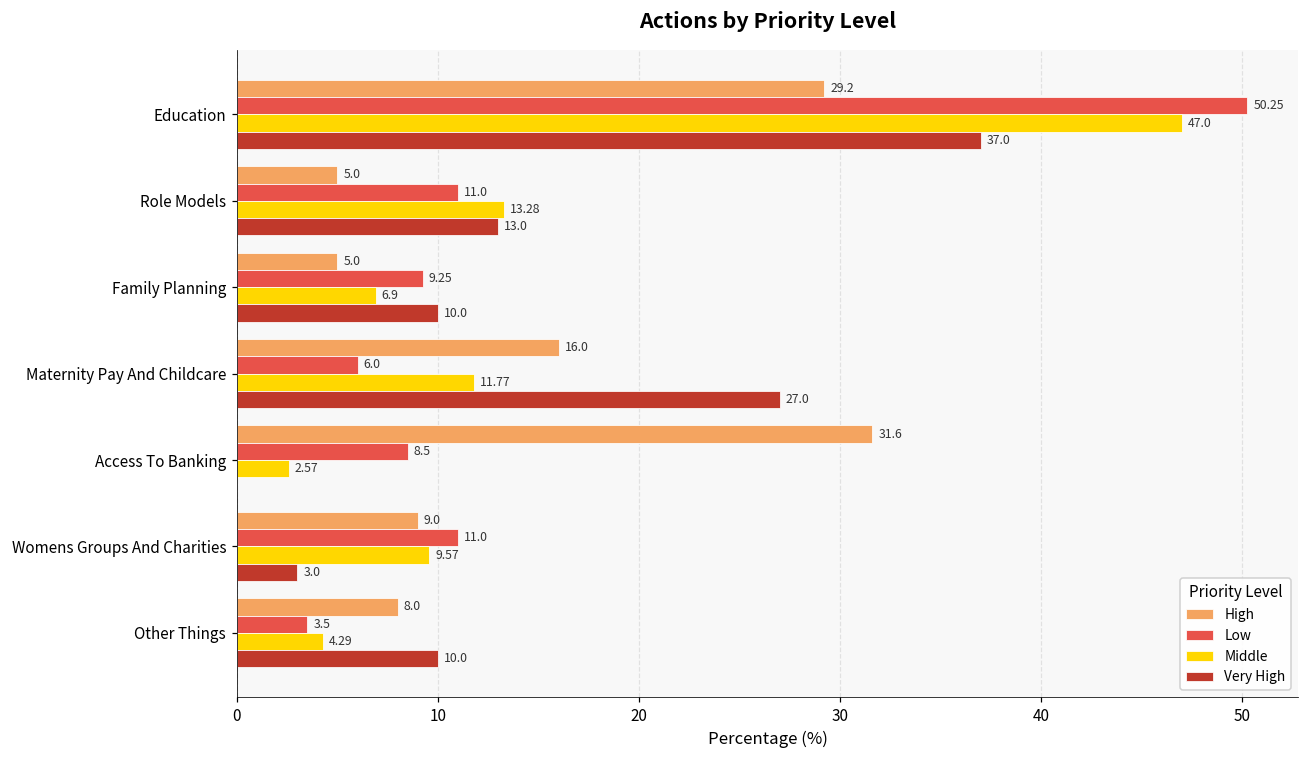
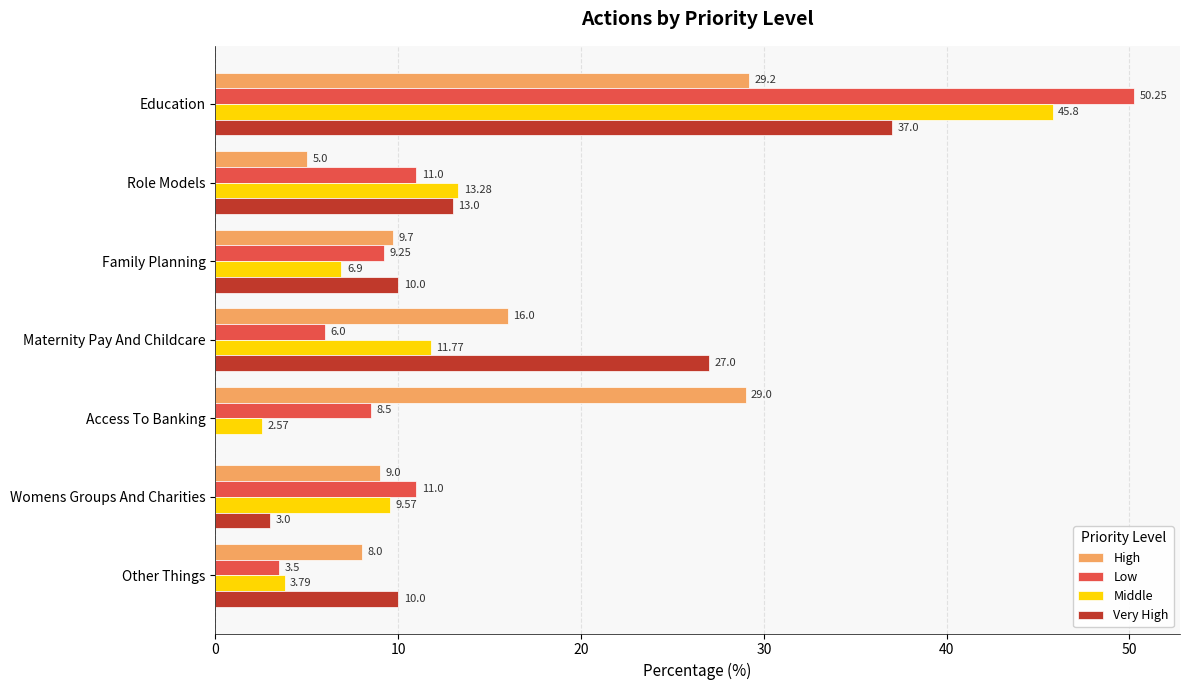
  {
    "High": {
      "Education": 29.2,
      "Role Models": 5.0,
-     "Family Planning": 5.0,
+     "Family Planning": 9.7,
      "Maternity Pay And Childcare": 16.0,
-     "Access To Banking": 31.6,
+     "Access To Banking": 29.0,
      "Womens Groups And Charities": 9.0,
      "Other Things": 8.0
    },
    "Middle": {
-     "Education": 47.0,
+     "Education": 45.8,
      "Role Models": 13.28,
      "Family Planning": 6.9,
      "Maternity Pay And Childcare": 11.77,
      "Access To Banking": 2.57,
      "Womens Groups And Charities": 9.57,
-     "Other Things": 4.29
+     "Other Things": 3.79
    }
  }
